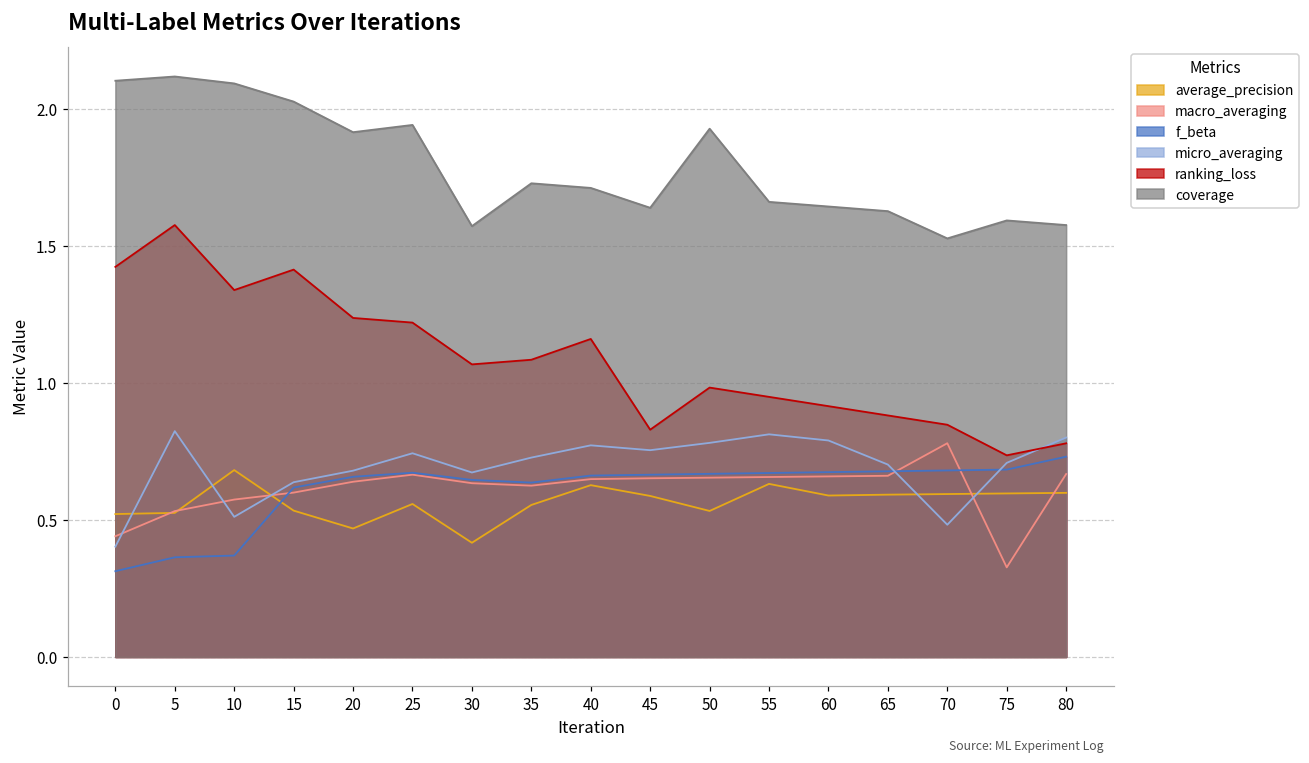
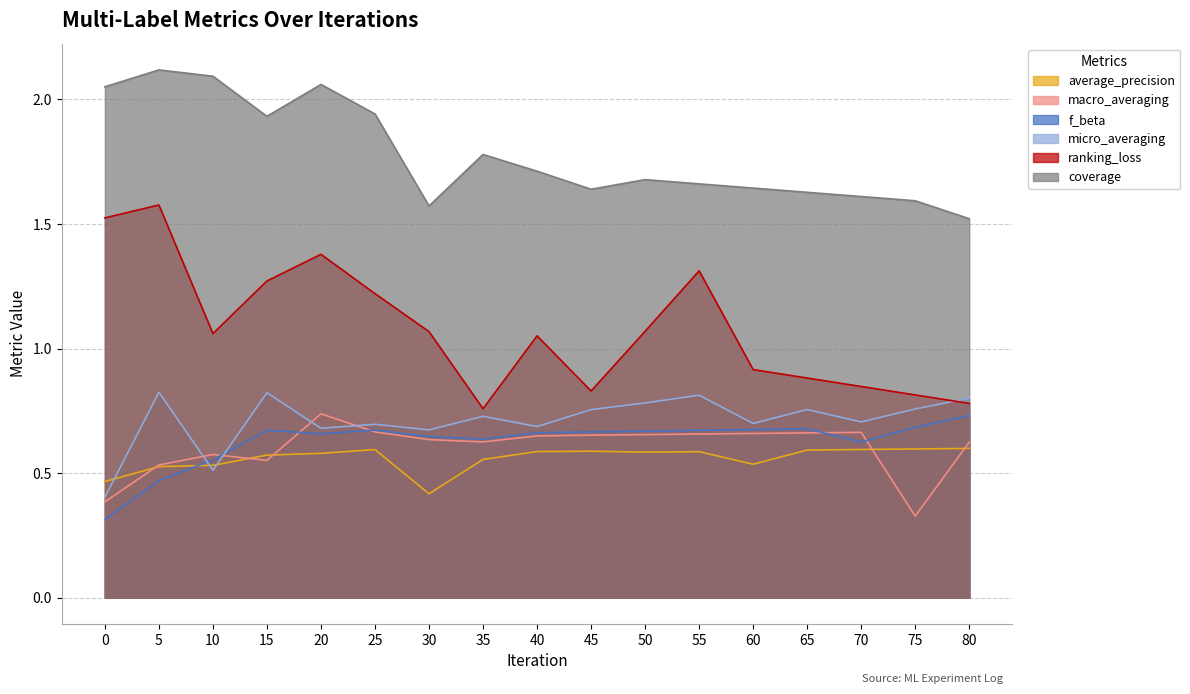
  {
    "average_precision": {
-     "0": 0.52,
-     "10": 0.68,
-     "15": 0.53,
-     "20": 0.47,
-     "25": 0.56,
+     "0": 0.47,
+     "10": 0.53,
+     "15": 0.57,
+     "20": 0.58,
+     "25": 0.59,
      "30": 0.42,
      "35": 0.55,
-     "40": 0.63,
+     "40": 0.59,
      "45": 0.59,
-     "50": 0.53,
-     "55": 0.63,
-     "60": 0.59,
+     "50": 0.58,
+     "55": 0.59,
+     "60": 0.54,
      "65": 0.59,
      "70": 0.59,
      "75": 0.60,
      "80": 0.60
    },
    "macro_averaging": {
-     "0": 0.44,
+     "0": 0.38,
      "10": 0.57,
-     "15": 0.60,
-     "20": 0.64,
+     "15": 0.55,
+     "20": 0.74,
      "30": 0.63,
      "35": 0.63,
      "40": 0.65,
      "45": 0.65,
      "50": 0.65,
      "55": 0.66,
      "60": 0.66,
      "65": 0.66,
-     "70": 0.78,
+     "70": 0.66,
      "75": 0.33,
-     "80": 0.67
+     "80": 0.62
    },
    "f_beta": {
      "0": 0.31,
-     "5": 0.36,
-     "10": 0.37,
-     "15": 0.62,
+     "5": 0.47,
+     "10": 0.55,
+     "15": 0.67,
      "20": 0.66,
      "30": 0.65,
      "35": 0.64,
      "40": 0.66,
      "45": 0.67,
      "50": 0.67,
      "55": 0.67,
      "60": 0.67,
      "65": 0.68,
-     "70": 0.68,
+     "70": 0.62,
      "75": 0.68,
      "80": 0.73
    },
    "micro_averaging": {
      "0": 0.40,
      "5": 0.82,
      "10": 0.51,
-     "15": 0.64,
+     "15": 0.82,
      "20": 0.68,
-     "25": 0.74,
+     "25": 0.70,
      "30": 0.67,
      "35": 0.73,
-     "40": 0.77,
+     "40": 0.69,
      "45": 0.75,
      "50": 0.78,
      "55": 0.81,
-     "60": 0.79,
-     "65": 0.70,
-     "70": 0.48,
-     "75": 0.71,
+     "60": 0.70,
+     "65": 0.76,
+     "70": 0.71,
+     "75": 0.76,
      "80": 0.80
    },
    "ranking_loss": {
-     "0": 1.42,
+     "0": 1.52,
      "5": 1.58,
-     "10": 1.34,
-     "15": 1.41,
-     "20": 1.24,
+     "10": 1.06,
+     "15": 1.27,
+     "20": 1.38,
      "25": 1.22,
      "30": 1.07,
-     "35": 1.08,
-     "40": 1.16,
+     "35": 0.76,
+     "40": 1.05,
      "45": 0.83,
-     "50": 0.98,
-     "55": 0.95,
+     "50": 1.07,
+     "55": 1.31,
      "60": 0.92,
      "65": 0.88,
      "70": 0.85,
-     "75": 0.74,
+     "75": 0.81,
      "80": 0.78
    },
    "coverage": {
-     "0": 2.10,
+     "0": 2.05,
      "5": 2.12,
      "10": 2.09,
-     "15": 2.03,
-     "20": 1.92,
+     "15": 1.93,
+     "20": 2.06,
      "25": 1.94,
      "30": 1.57,
-     "35": 1.73,
+     "35": 1.78,
      "40": 1.71,
      "45": 1.64,
-     "50": 1.93,
+     "50": 1.68,
      "55": 1.66,
      "60": 1.64,
      "65": 1.63,
-     "70": 1.53,
+     "70": 1.61,
      "75": 1.59,
-     "80": 1.58
+     "80": 1.52
    }
  }
